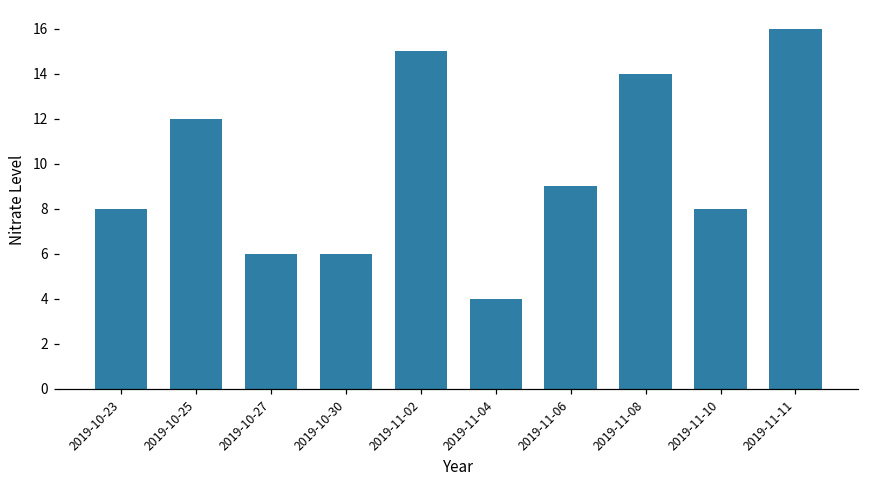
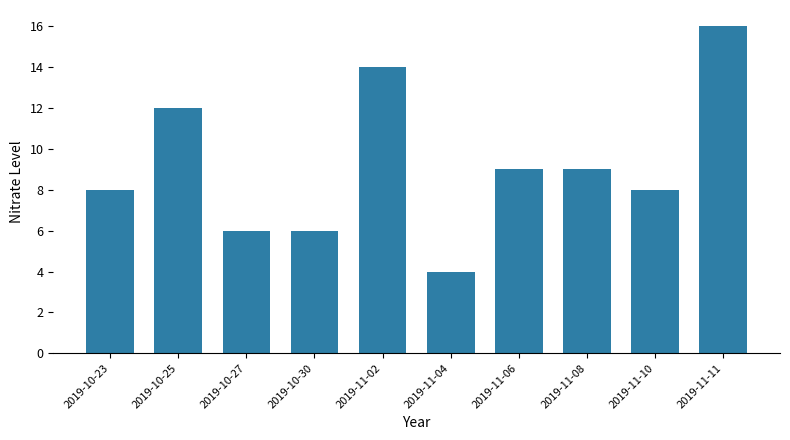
  {
    "2019-10-23": 8,
    "2019-10-25": 12,
    "2019-10-27": 6,
    "2019-10-30": 6,
-   "2019-11-02": 15,
+   "2019-11-02": 14,
    "2019-11-04": 4,
    "2019-11-06": 9,
-   "2019-11-08": 14,
+   "2019-11-08": 9,
    "2019-11-10": 8,
    "2019-11-11": 16
  }
